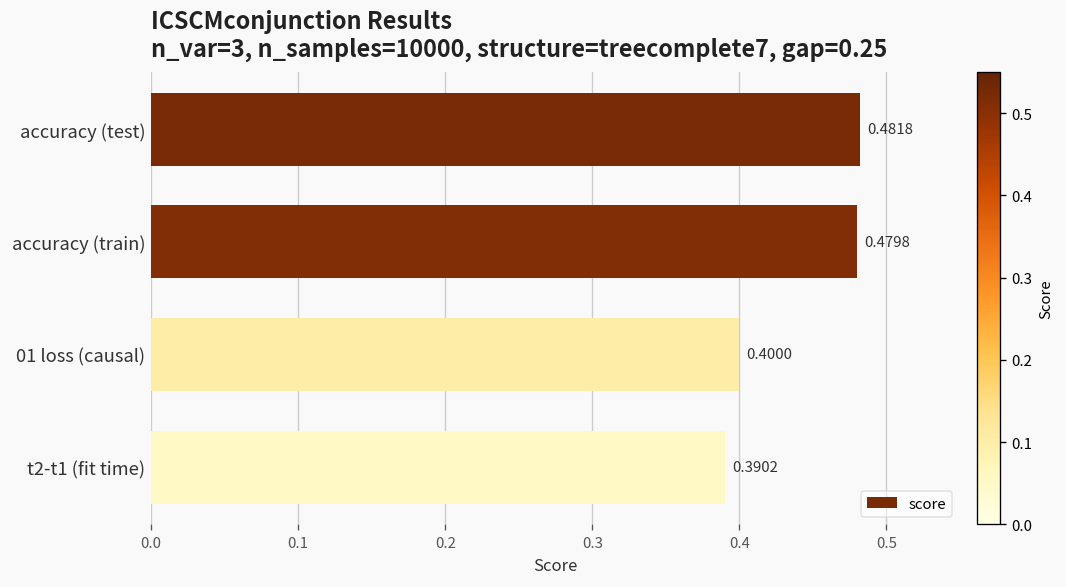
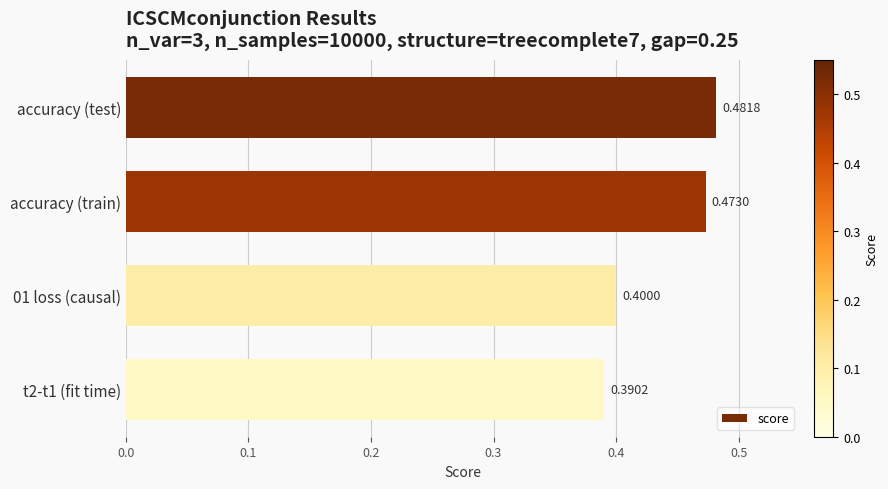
  {
    "accuracy (test)": 0.4818,
-   "accuracy (train)": 0.4798,
+   "accuracy (train)": 0.4730,
    "01 loss (causal)": 0.4000,
    "t2-t1 (fit time)": 0.3902
  }
